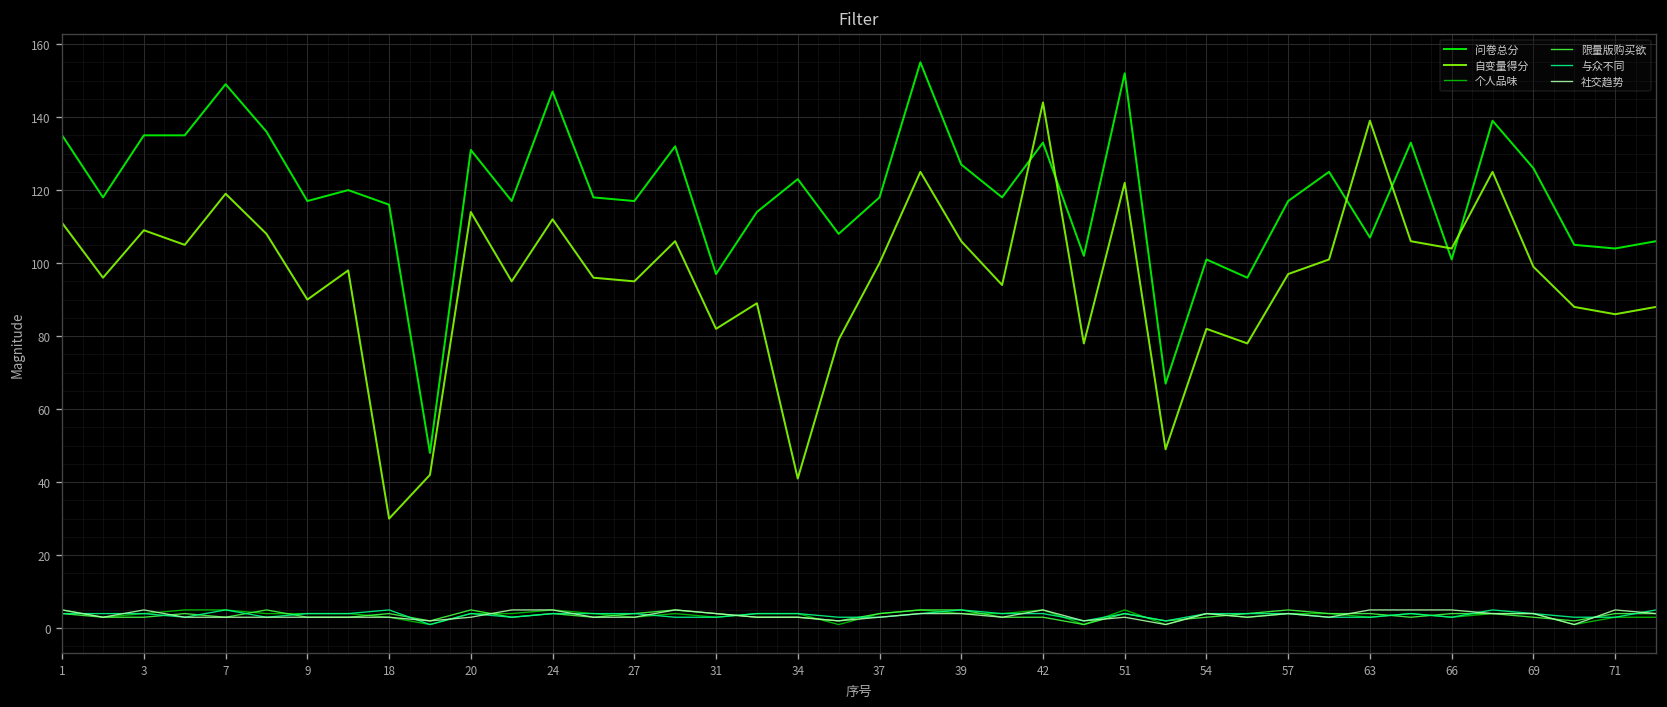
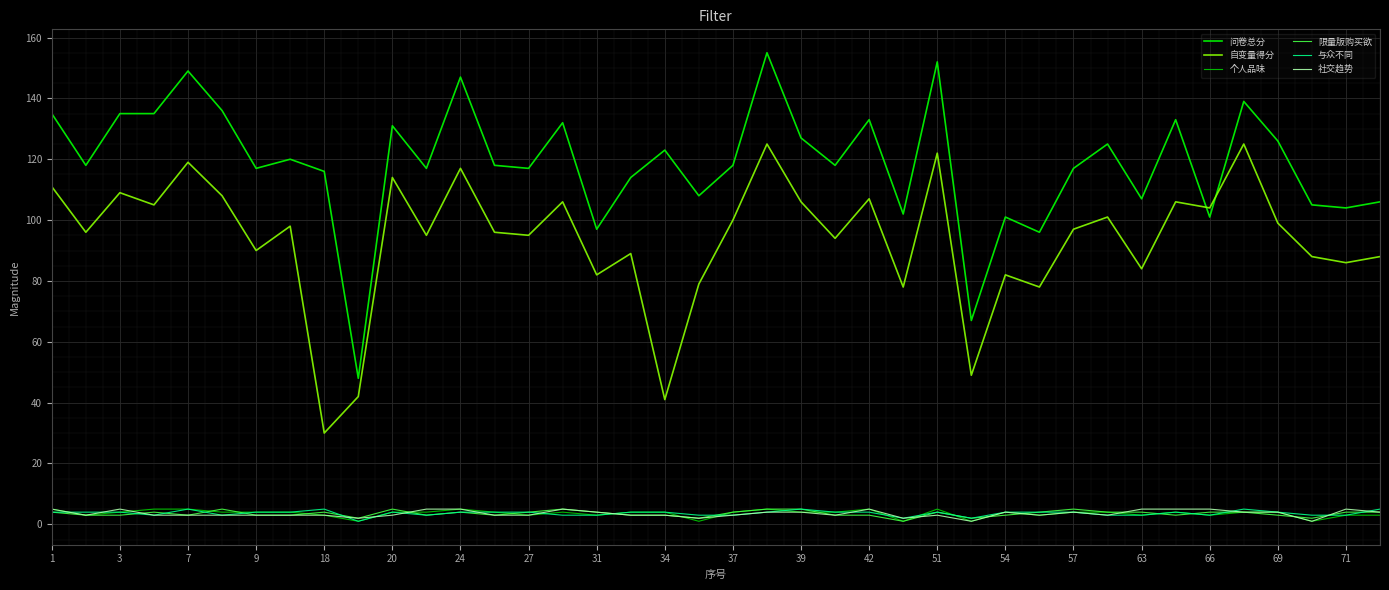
  {
    "自变量得分": {
      "18": 30,
      "20": 114,
-     "24": 112,
+     "24": 117,
      "34": 41,
-     "42": 144,
+     "42": 107,
      "51": 122,
      "54": 82,
      "57": 97,
-     "63": 139,
+     "63": 84,
      "66": 104,
      "69": 99,
      "71": 86
    },
    "限量版购买欲": {
      "18": 4,
      "20": 5,
      "42": 3,
      "54": 3,
      "57": 5,
      "63": 4,
      "66": 4,
      "69": 3,
      "71": 4
    },
    "与众不同": {
      "18": 5,
      "42": 4
    },
    "社交趋势": {
      "20": 3,
      "51": 3,
      "63": 5,
      "66": 5,
      "71": 5
    }
  }
